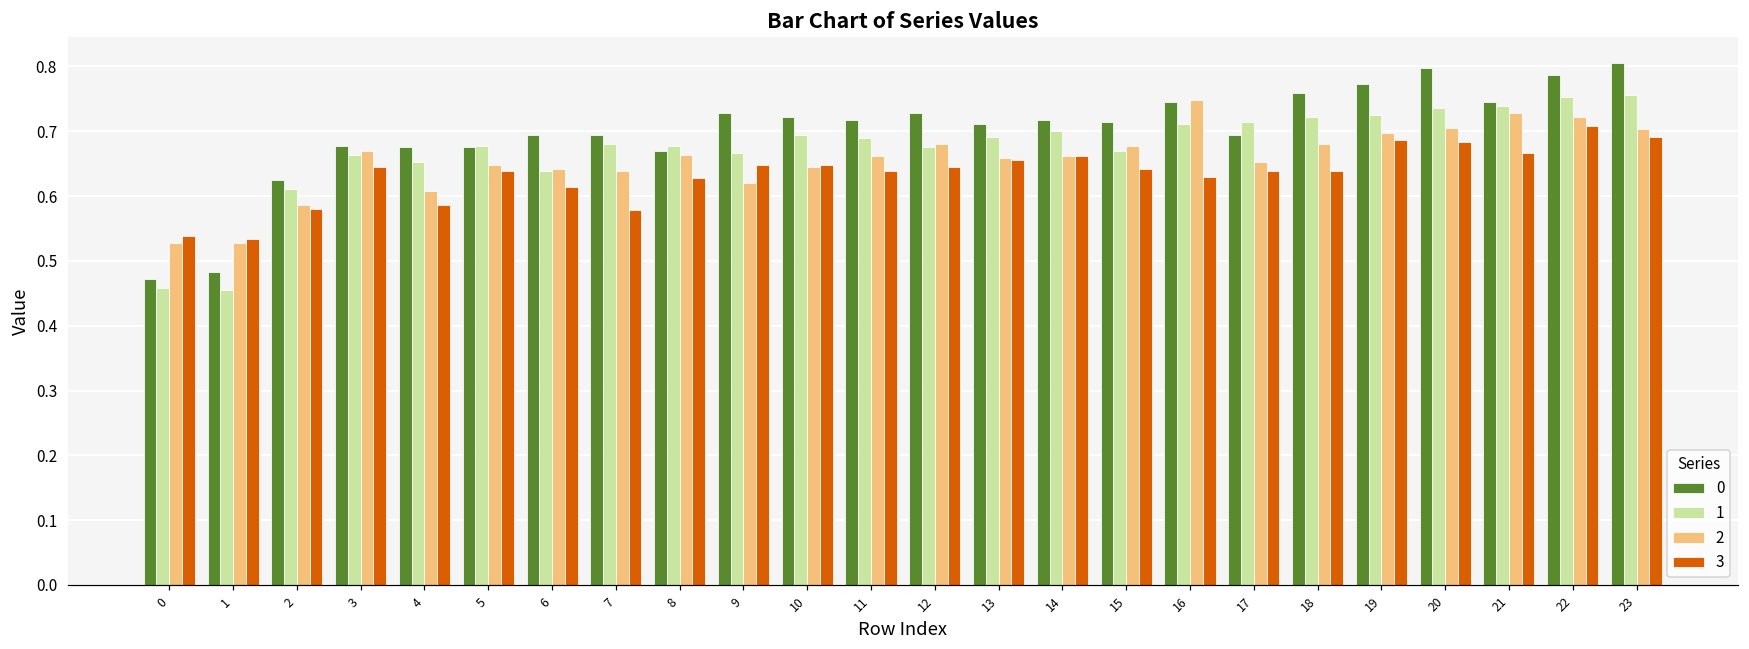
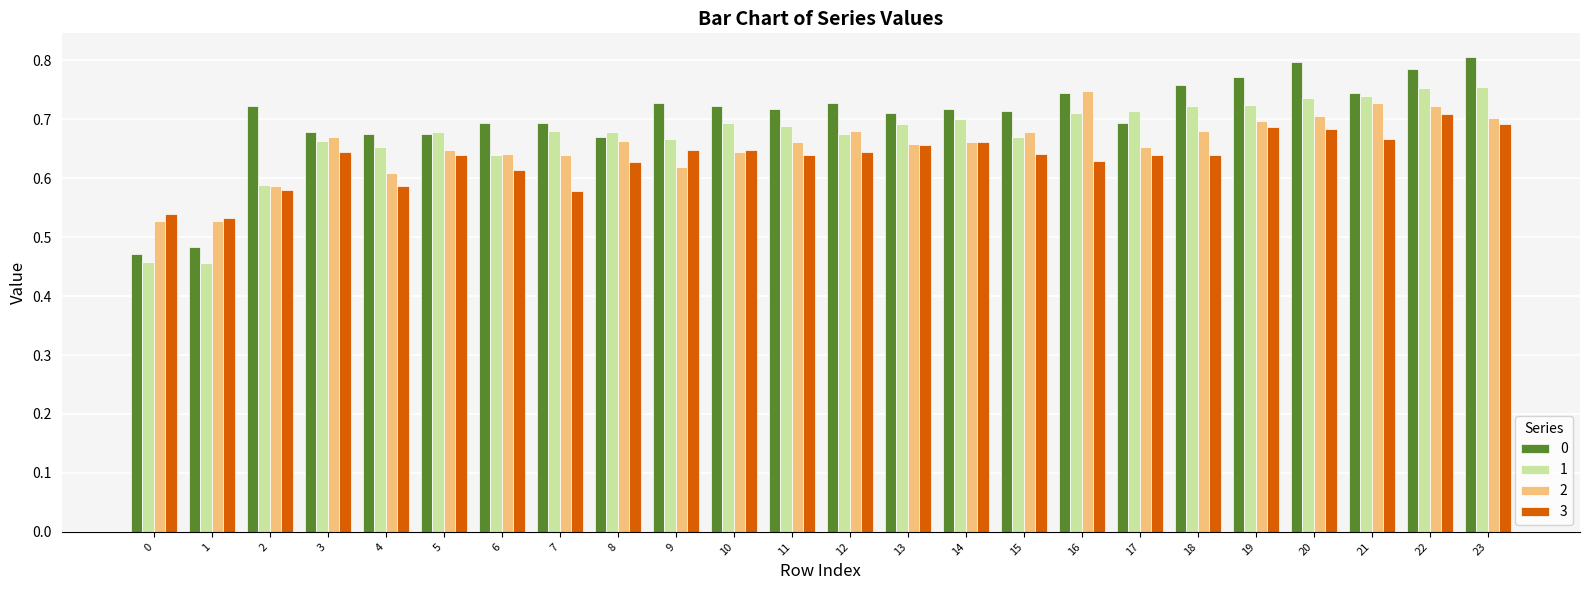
  {
    "0": {
      "0": 0.47,
      "1": 0.48,
-     "2": 0.63,
+     "2": 0.72,
      "3": 0.68,
      "4": 0.67,
      "5": 0.68,
      "6": 0.69,
      "7": 0.69,
      "8": 0.67,
      "9": 0.73,
      "10": 0.72,
      "11": 0.72,
      "12": 0.73,
      "13": 0.71,
      "14": 0.72,
      "15": 0.71,
      "16": 0.74,
      "17": 0.69,
      "18": 0.76,
      "19": 0.77,
      "20": 0.80,
      "21": 0.74,
      "22": 0.79,
      "23": 0.81
    },
    "1": {
      "0": 0.46,
      "1": 0.46,
-     "2": 0.61,
+     "2": 0.59,
      "3": 0.66,
      "4": 0.65,
      "5": 0.68,
      "6": 0.64,
      "7": 0.68,
      "8": 0.68,
      "9": 0.67,
      "10": 0.69,
      "11": 0.69,
      "12": 0.68,
      "13": 0.69,
      "14": 0.70,
      "15": 0.67,
      "16": 0.71,
      "17": 0.71,
      "18": 0.72,
      "19": 0.73,
      "20": 0.74,
      "21": 0.74,
      "22": 0.75,
      "23": 0.76
    },
    "2": {
      "0": 0.53,
      "1": 0.53,
      "2": 0.59,
      "3": 0.67,
      "4": 0.61,
      "5": 0.65,
      "6": 0.64,
      "7": 0.64,
      "8": 0.66,
      "9": 0.62,
      "10": 0.64,
      "11": 0.66,
      "12": 0.68,
      "13": 0.66,
      "14": 0.66,
      "15": 0.68,
      "16": 0.75,
      "17": 0.65,
      "18": 0.68,
      "19": 0.70,
      "20": 0.71,
      "21": 0.73,
      "22": 0.72,
      "23": 0.70
    },
    "3": {
      "0": 0.54,
      "1": 0.53,
      "2": 0.58,
      "3": 0.64,
      "4": 0.59,
      "5": 0.64,
      "6": 0.61,
      "7": 0.58,
      "8": 0.63,
      "9": 0.65,
      "10": 0.65,
      "11": 0.64,
      "12": 0.64,
      "13": 0.66,
      "14": 0.66,
      "15": 0.64,
      "16": 0.63,
      "17": 0.64,
      "18": 0.64,
      "19": 0.69,
      "20": 0.68,
      "21": 0.67,
      "22": 0.71,
      "23": 0.69
    }
  }
